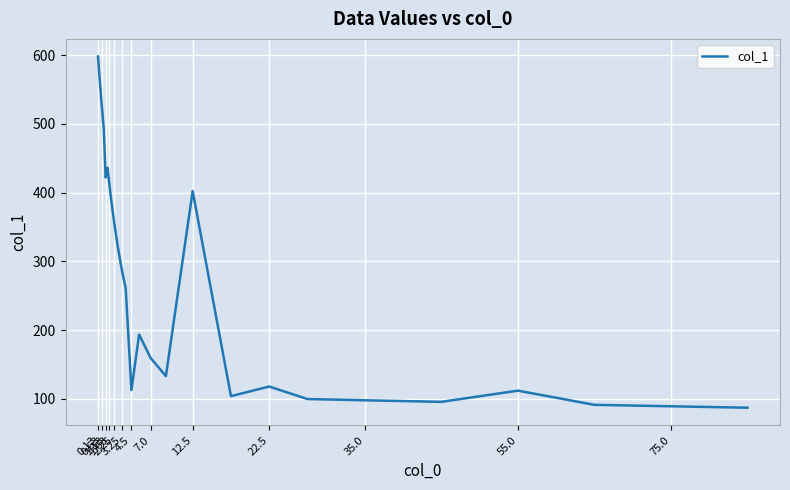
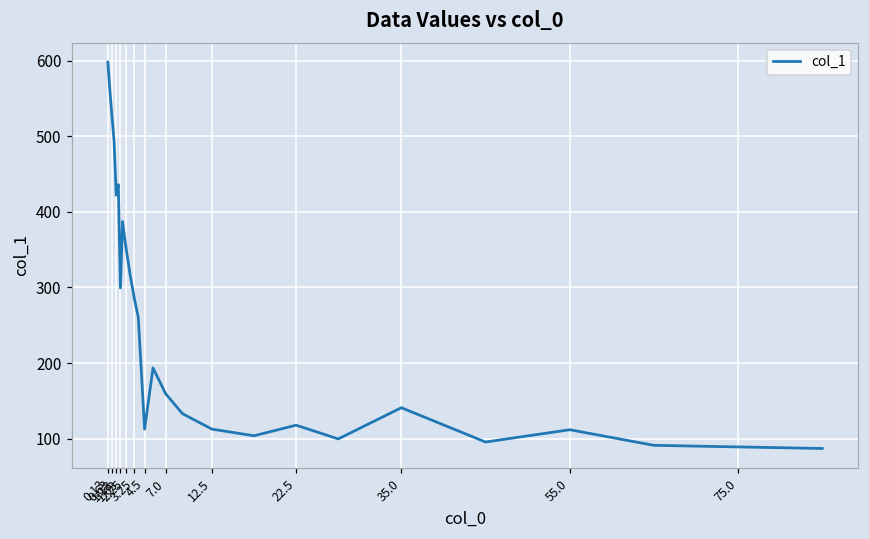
  {
    "0.13": 600,
    "0.63": 530,
    "1.13": 420,
-   "1.63": 410,
+   "1.63": 300,
    "2.25": 360,
    "3.25": 290,
    "4.5": 110,
    "7.0": 160,
-   "12.5": 400,
+   "12.5": 110,
    "22.5": 120,
-   "35.0": 100,
+   "35.0": 140,
    "55.0": 110,
    "75.0": 90
  }
